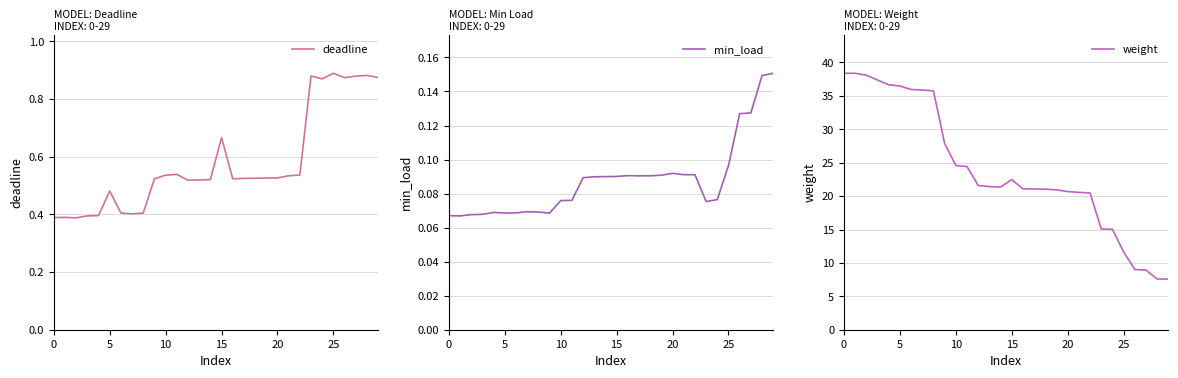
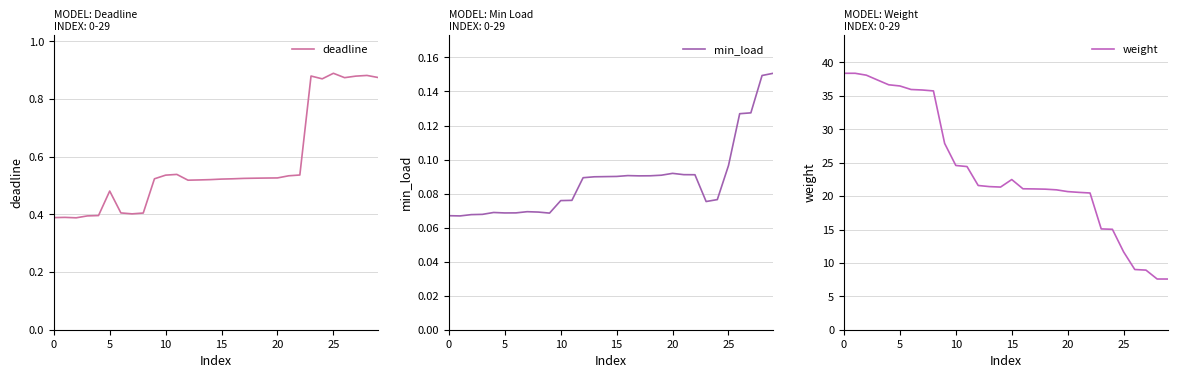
  {
    "MODEL: Deadline INDEX: 0-29": {
      "0": 0.39,
      "5": 0.48,
      "10": 0.54,
-     "15": 0.67,
+     "15": 0.52,
      "20": 0.53,
      "25": 0.89
    },
    "MODEL: Min Load INDEX: 0-29": {
      "0": 0.067,
      "5": 0.069,
      "10": 0.076,
      "15": 0.090,
      "20": 0.092,
      "25": 0.096
    },
    "MODEL: Weight INDEX: 0-29": {
      "0": 38,
      "5": 36,
      "10": 25,
      "15": 22,
      "20": 21,
      "25": 12
    }
  }
